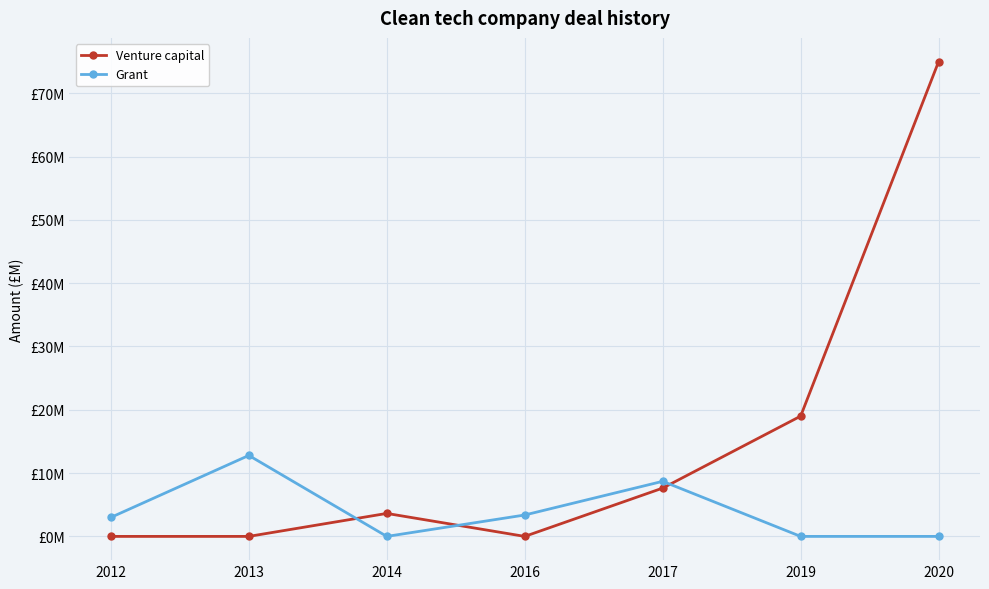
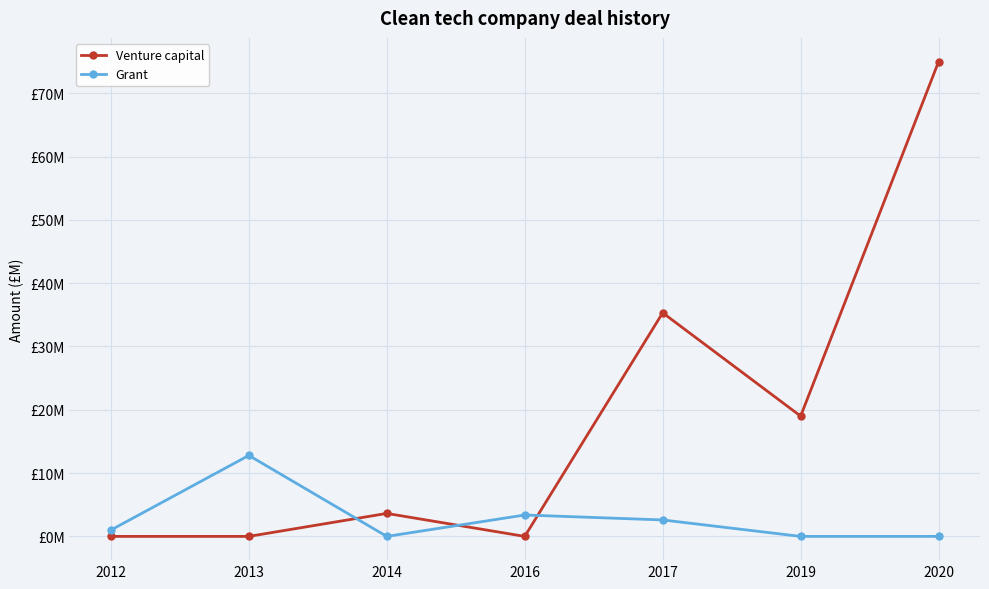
  {
    "Venture capital": {
      "2012": "£0",
      "2013": "£0",
      "2014": "£4000000",
      "2016": "£0",
-     "2017": "£8000000",
+     "2017": "£35000000",
      "2019": "£19000000",
      "2020": "£75000000"
    },
    "Grant": {
-     "2012": "£3000000",
+     "2012": "£1000000",
      "2013": "£13000000",
      "2014": "£0",
      "2016": "£3000000",
-     "2017": "£9000000",
+     "2017": "£3000000",
      "2019": "£0",
      "2020": "£0"
    }
  }
